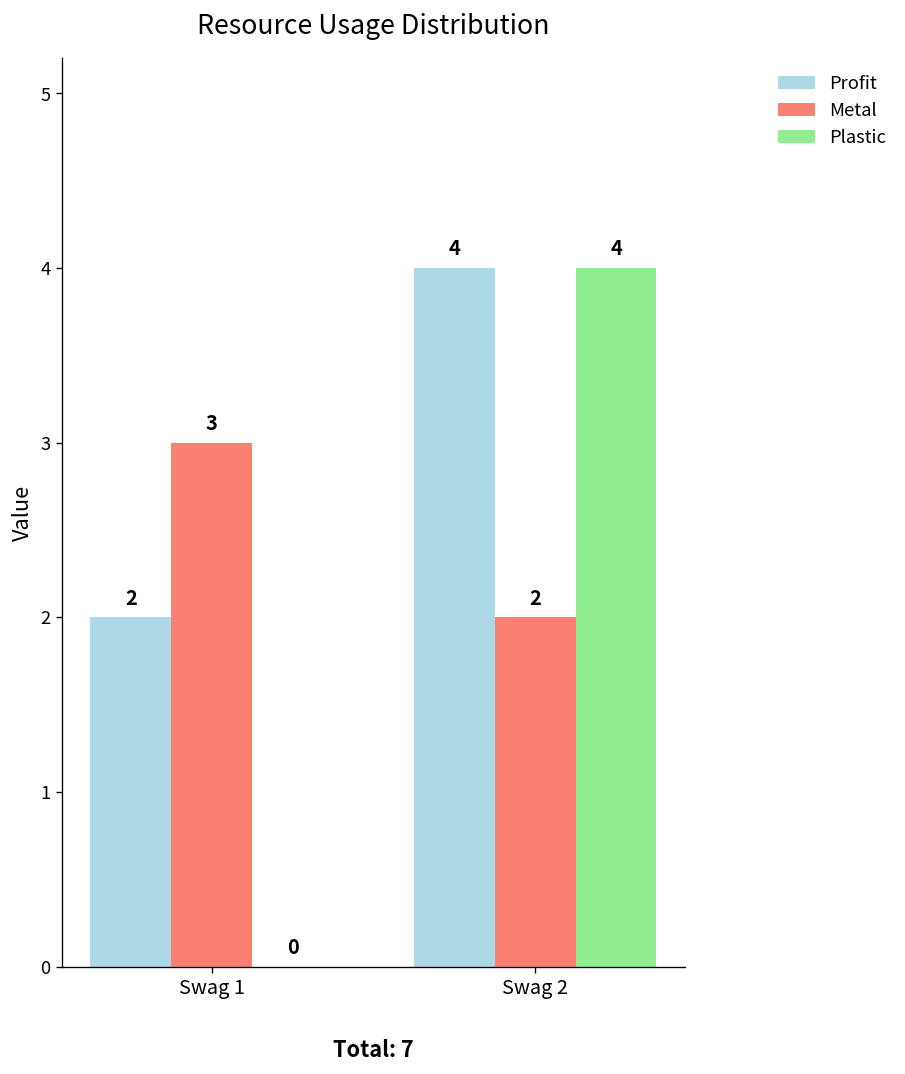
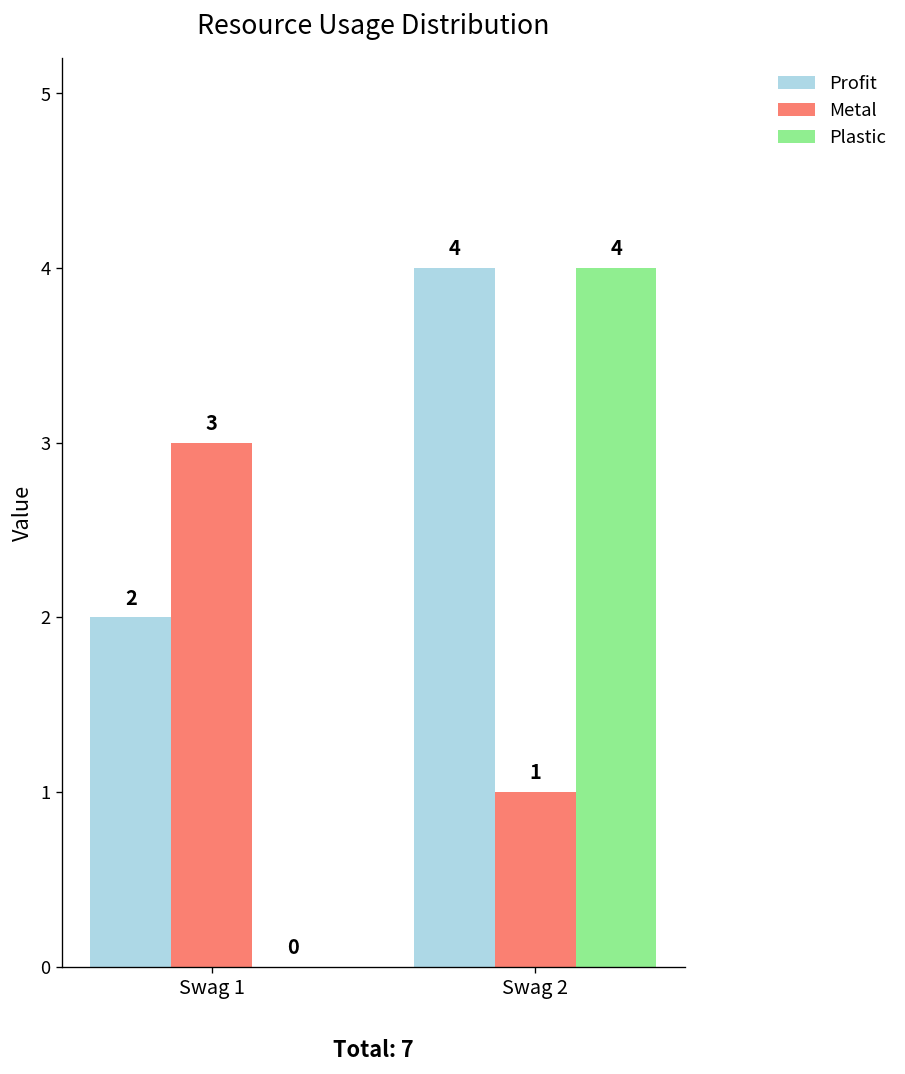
  {
    "Profit": {
      "Swag 1": 2,
      "Swag 2": 4
    },
    "Metal": {
      "Swag 1": 3,
-     "Swag 2": 2
+     "Swag 2": 1
    },
    "Plastic": {
      "Swag 1": 0,
      "Swag 2": 4
    }
  }
